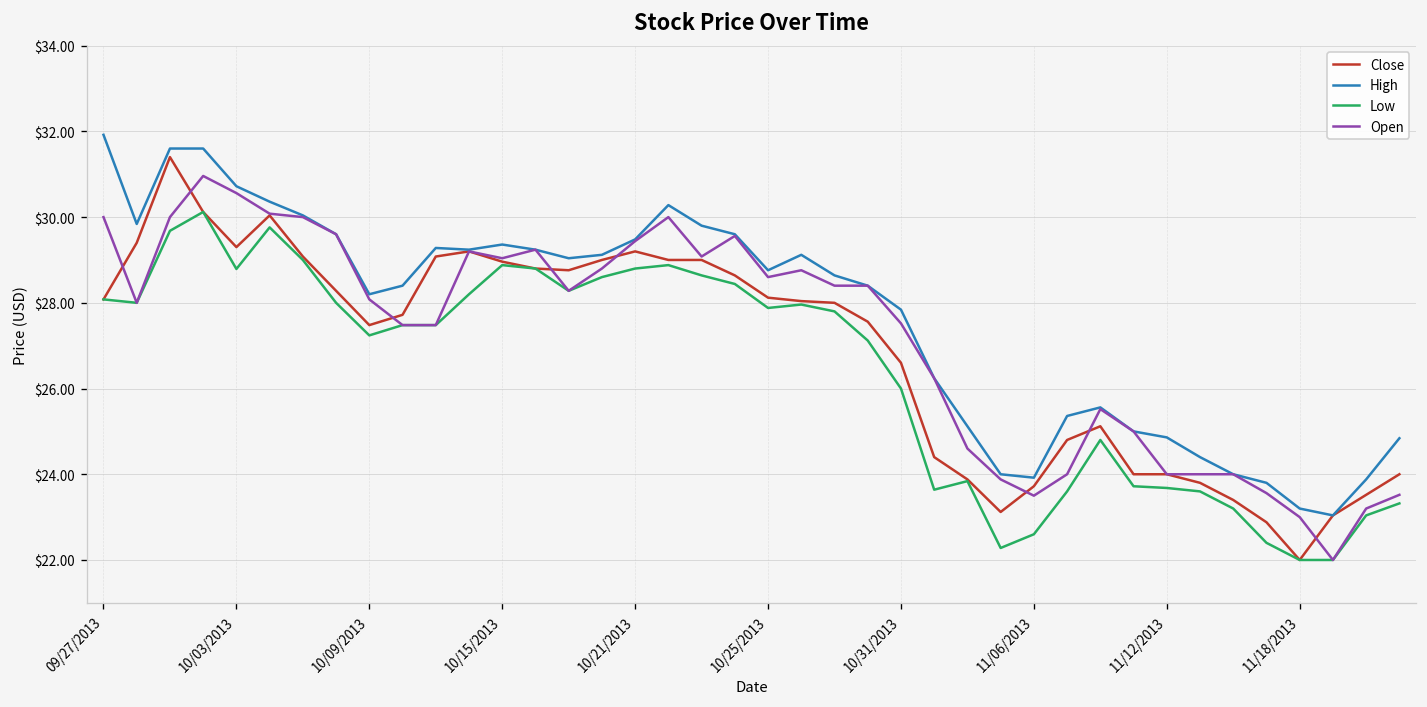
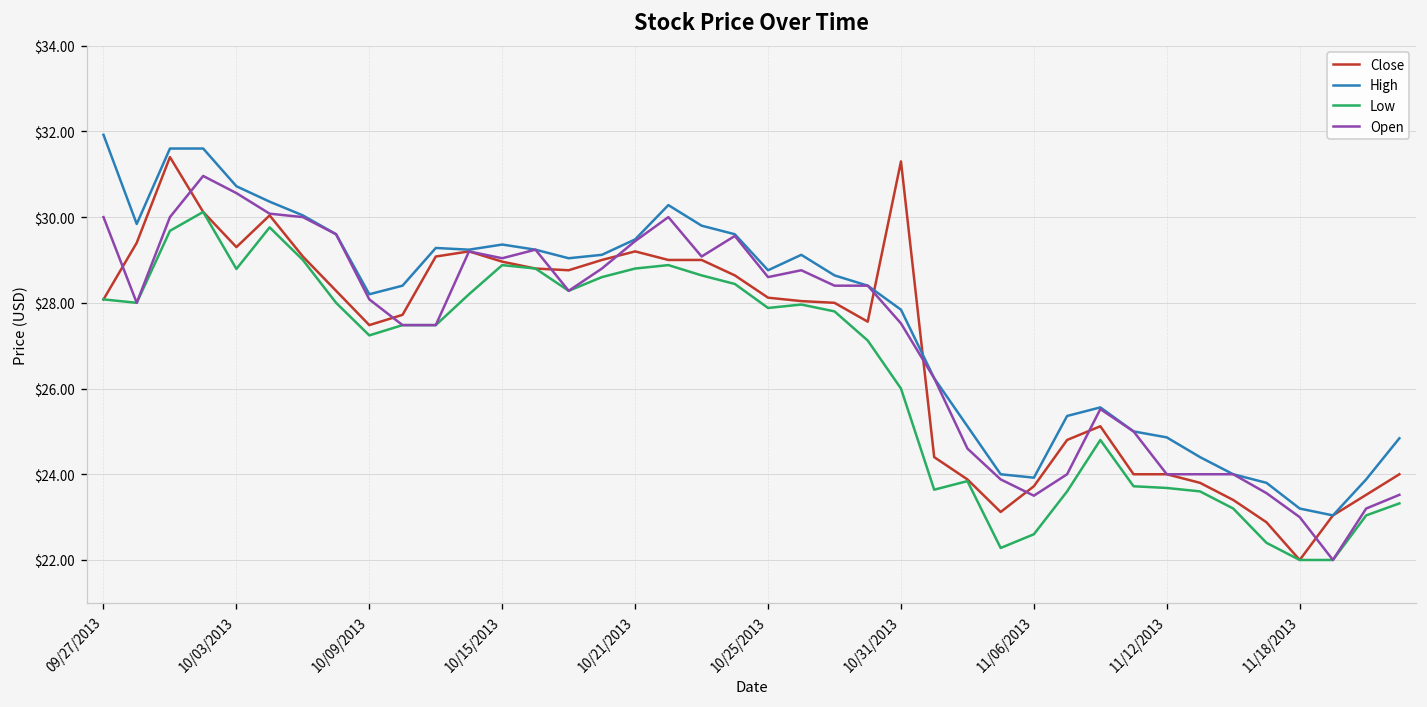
  {
    "Close": {
      "10/03/2013": "$29.3",
      "10/09/2013": "$27.5",
      "10/15/2013": "$29.0",
      "10/21/2013": "$29.2",
      "10/25/2013": "$28.1",
-     "10/31/2013": "$26.6",
+     "10/31/2013": "$31.3",
      "11/06/2013": "$23.7"
    },
    "High": {
      "09/27/2013": "$31.9",
      "10/03/2013": "$30.7",
      "10/09/2013": "$28.2",
      "10/15/2013": "$29.4",
      "10/25/2013": "$28.8",
      "10/31/2013": "$27.8",
      "11/06/2013": "$23.9",
      "11/12/2013": "$24.9",
      "11/18/2013": "$23.2"
    },
    "Low": {
      "10/03/2013": "$28.8",
      "10/09/2013": "$27.2",
      "10/15/2013": "$28.9",
      "10/21/2013": "$28.8",
      "10/25/2013": "$27.9",
      "10/31/2013": "$26.0",
      "11/06/2013": "$22.6",
      "11/12/2013": "$23.7"
    },
    "Open": {
      "09/27/2013": "$30.0",
      "10/03/2013": "$30.6",
      "10/09/2013": "$28.1",
      "10/15/2013": "$29.0",
      "10/25/2013": "$28.6",
      "10/31/2013": "$27.5",
      "11/06/2013": "$23.5",
      "11/18/2013": "$23.0"
    }
  }
